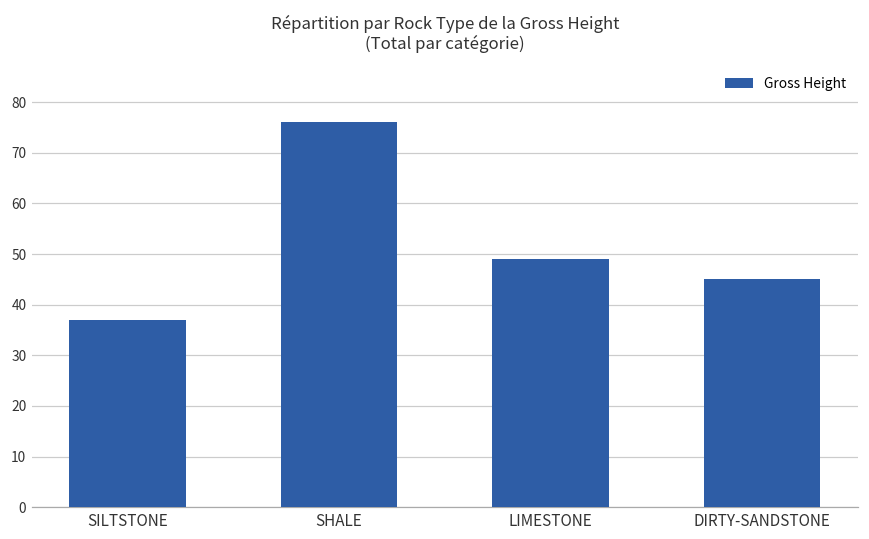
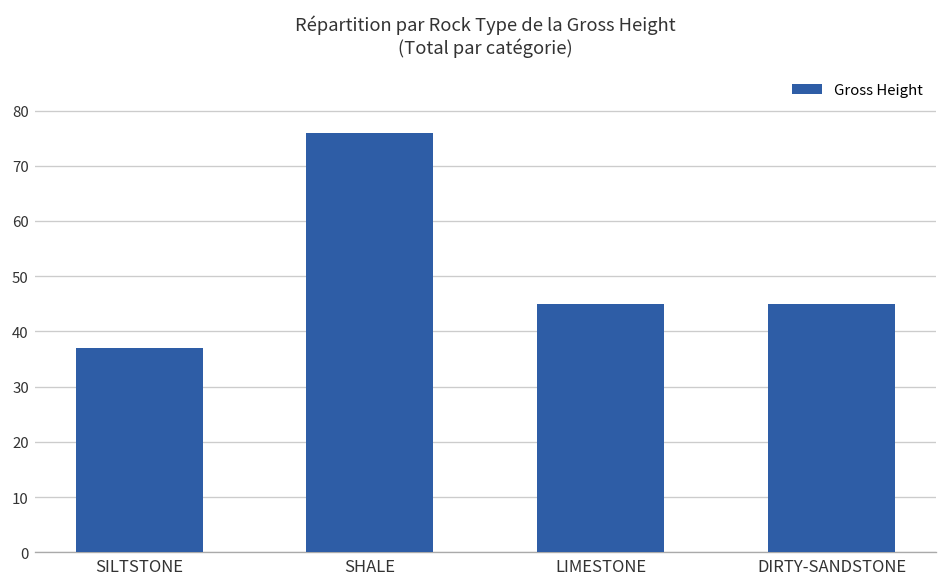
  {
    "SILTSTONE": 37,
    "SHALE": 76,
-   "LIMESTONE": 49,
+   "LIMESTONE": 45,
    "DIRTY-SANDSTONE": 45
  }
